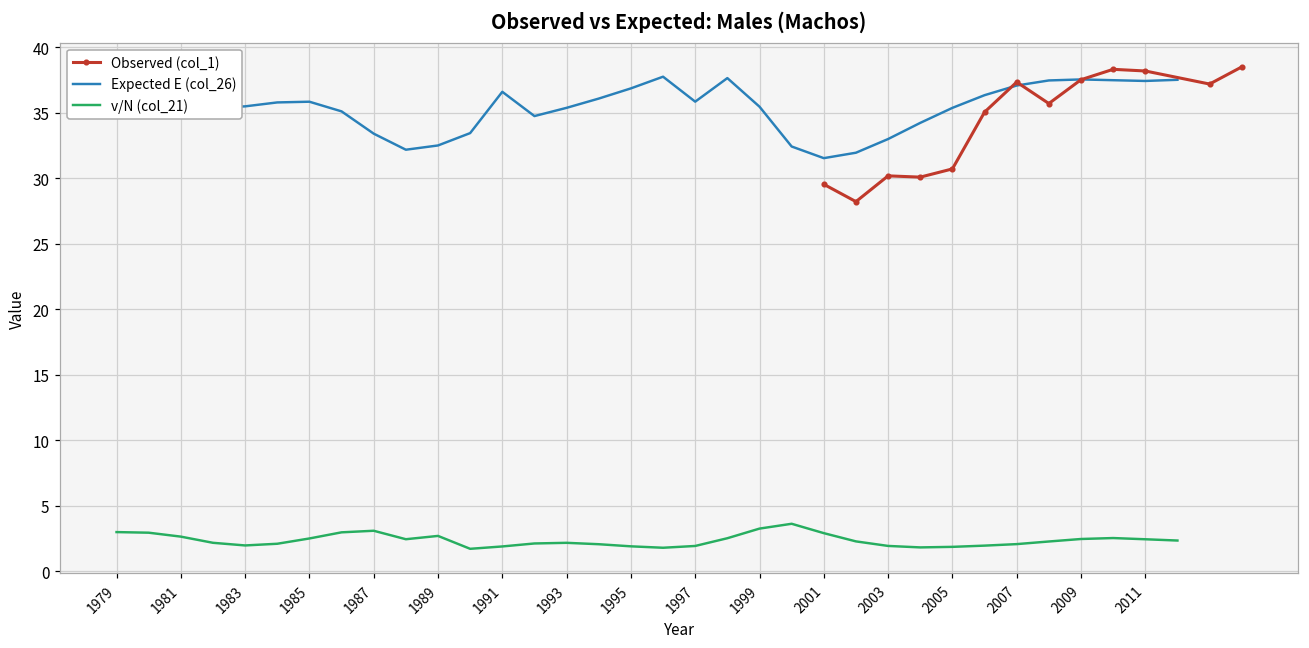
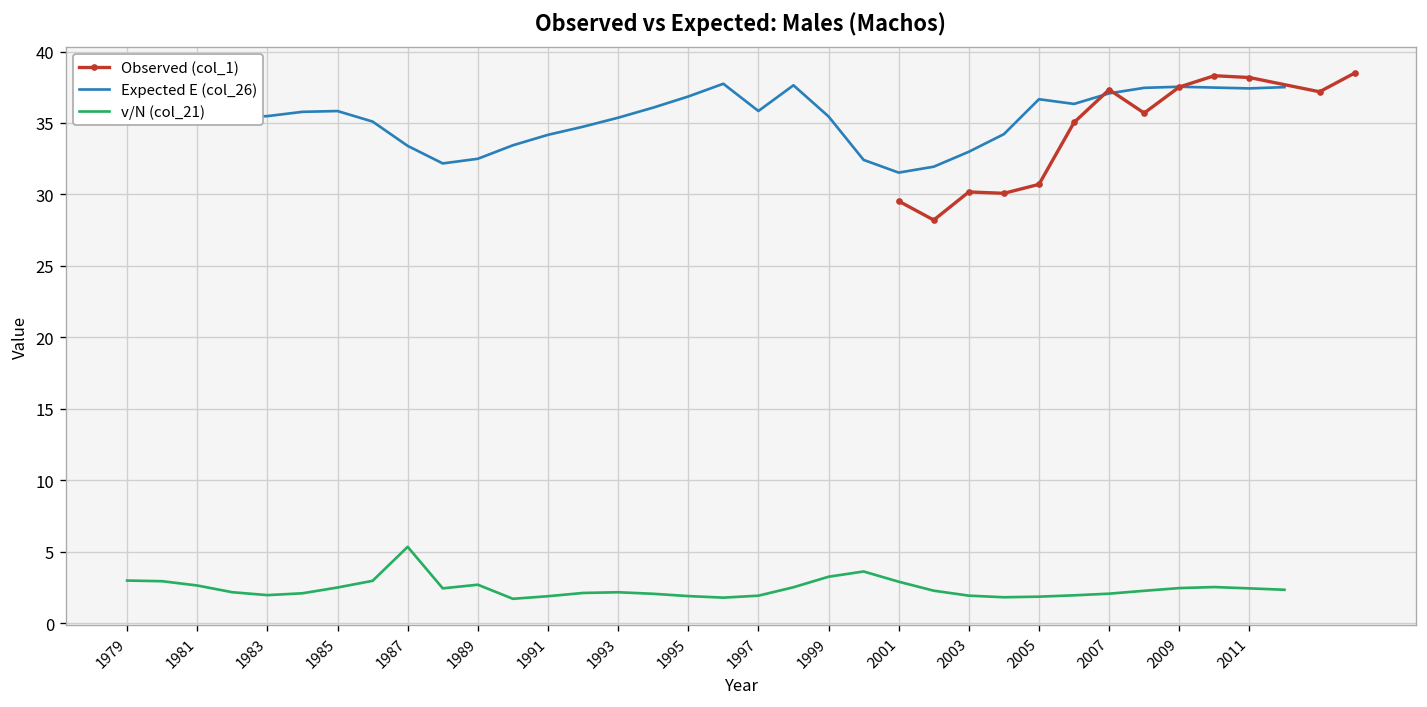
  {
    "Observed (col_1)": {
      "2001": 29.5,
      "2003": 30.2,
      "2005": 30.7,
      "2007": 37.3,
      "2011": 38.2
    },
    "Expected E (col_26)": {
      "1983": 35.5,
      "1985": 35.8,
      "1987": 33.4,
      "1989": 32.5,
-     "1991": 36.6,
+     "1991": 34.2,
      "1993": 35.4,
      "1995": 36.9,
      "1997": 35.8,
      "1999": 35.5,
      "2001": 31.5,
      "2003": 33.0,
-     "2005": 35.4,
+     "2005": 36.7,
      "2007": 37.1,
      "2011": 37.4
    },
    "v/N (col_21)": {
      "1979": 3.0,
      "1981": 2.7,
      "1983": 2.0,
      "1985": 2.5,
-     "1987": 3.1,
+     "1987": 5.4,
      "1989": 2.7,
      "1991": 1.9,
      "1993": 2.2,
      "1995": 1.9,
      "1997": 1.9,
      "1999": 3.3,
      "2001": 2.9,
      "2003": 1.9,
      "2005": 1.9,
      "2007": 2.1,
      "2009": 2.5,
      "2011": 2.5
    }
  }
